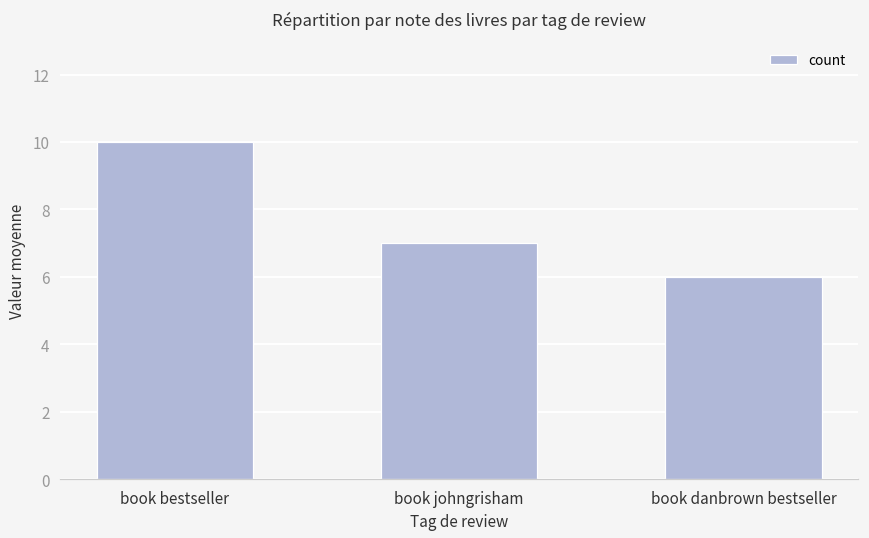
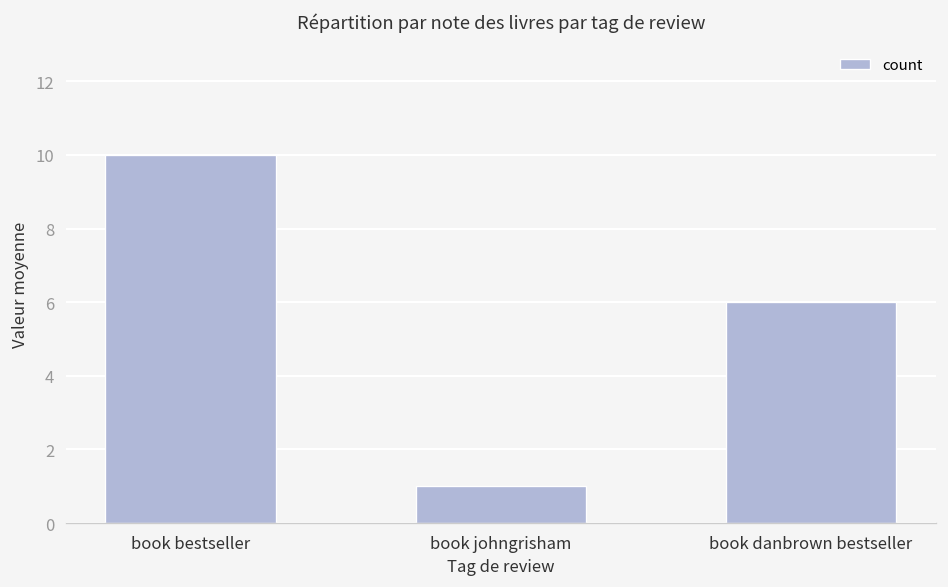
  {
    "book bestseller": 10,
-   "book johngrisham": 7,
+   "book johngrisham": 1,
    "book danbrown bestseller": 6
  }
